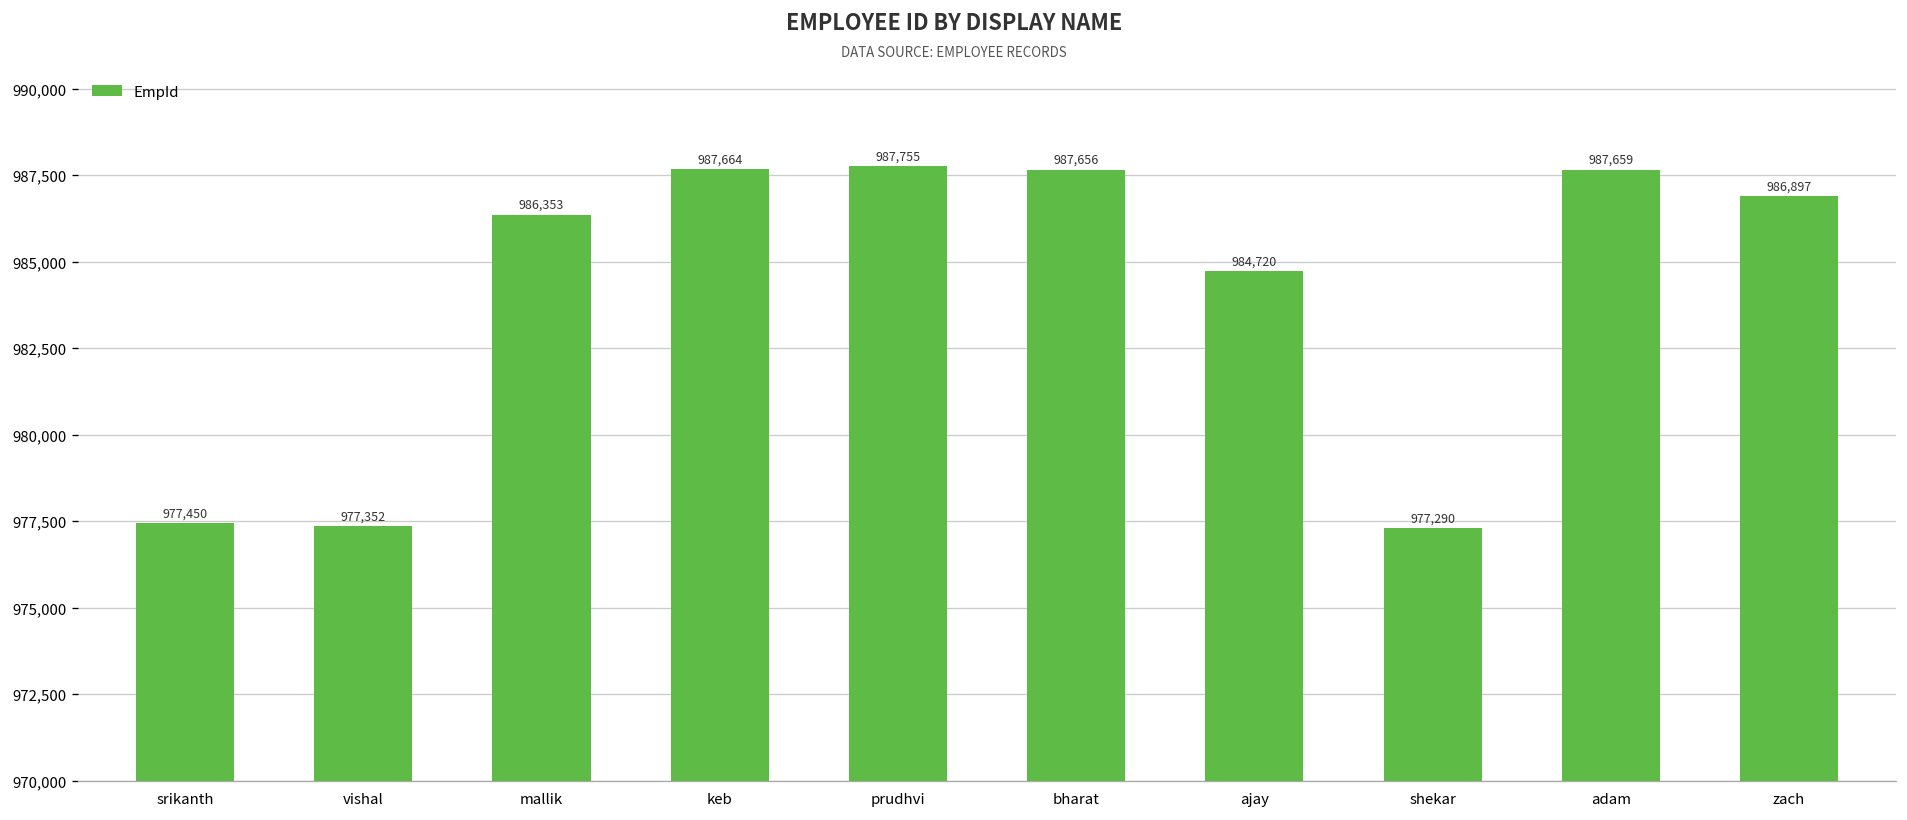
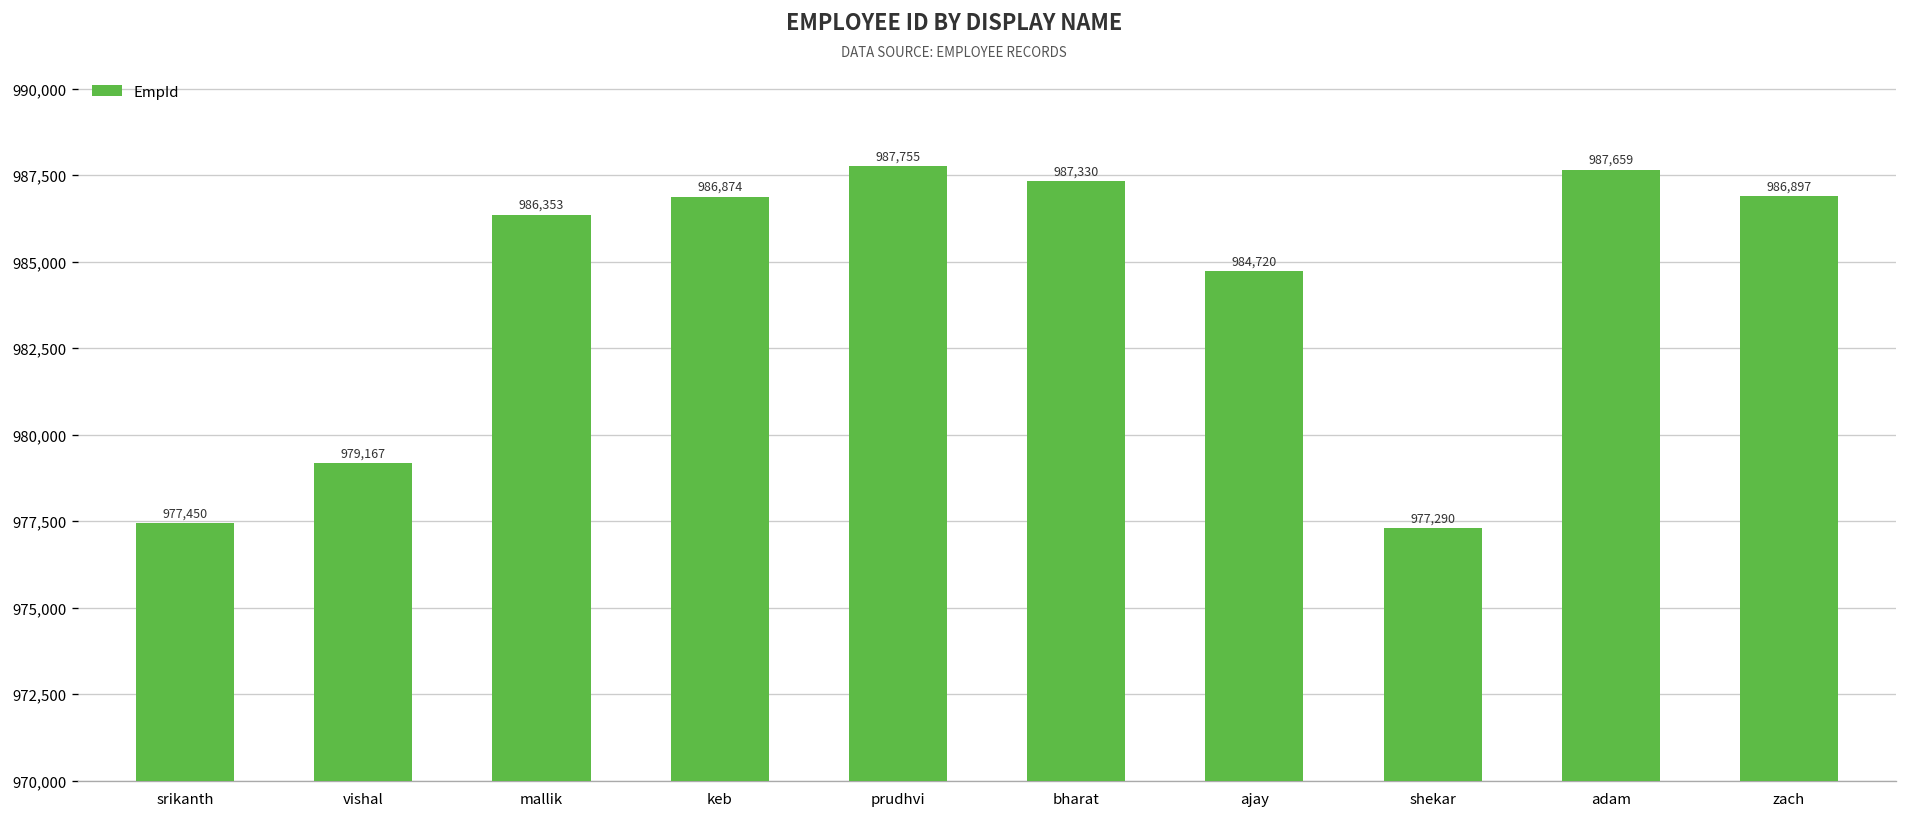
  {
    "srikanth": "977,450",
-   "vishal": "977,352",
+   "vishal": "979,167",
    "mallik": "986,353",
-   "keb": "987,664",
+   "keb": "986,874",
    "prudhvi": "987,755",
-   "bharat": "987,656",
+   "bharat": "987,330",
    "ajay": "984,720",
    "shekar": "977,290",
    "adam": "987,659",
    "zach": "986,897"
  }
